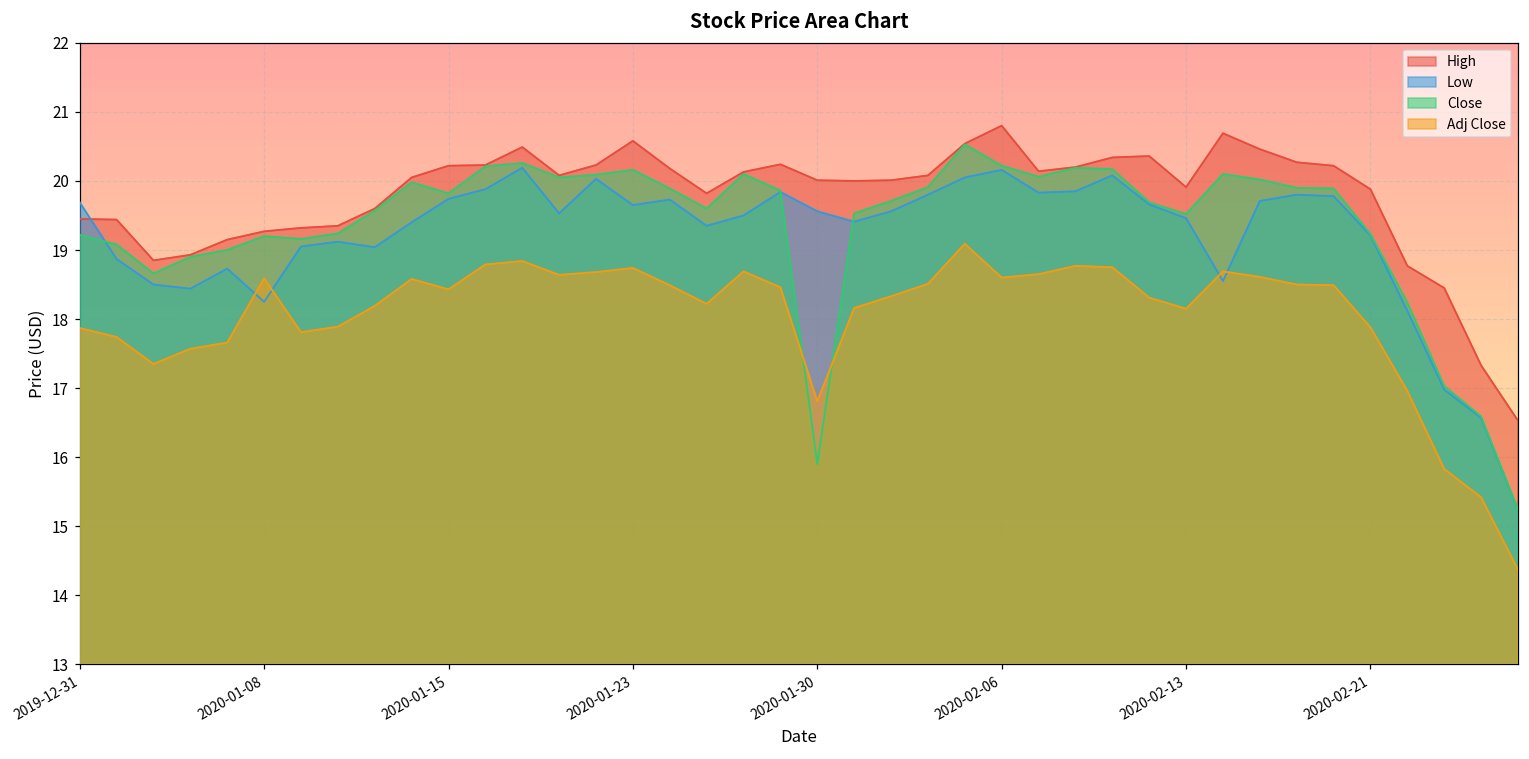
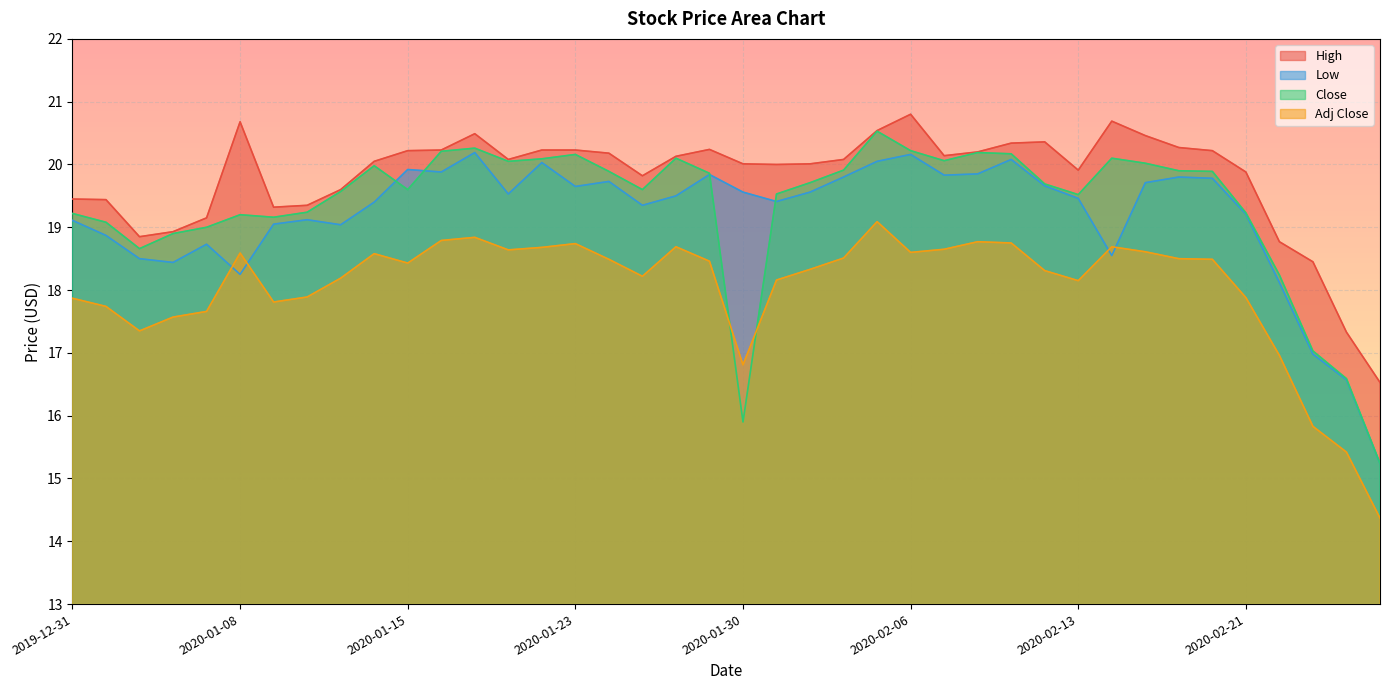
  {
    "High": {
      "2019-12-31": 19.5,
-     "2020-01-08": 19.3,
+     "2020-01-08": 20.7,
      "2020-01-15": 20.2,
-     "2020-01-23": 20.6,
+     "2020-01-23": 20.2,
      "2020-01-30": 20.0,
      "2020-02-06": 20.8,
      "2020-02-13": 19.9,
      "2020-02-21": 19.9
    },
    "Low": {
-     "2019-12-31": 19.7,
+     "2019-12-31": 19.1,
      "2020-01-08": 18.3,
-     "2020-01-15": 19.7,
+     "2020-01-15": 19.9,
      "2020-01-23": 19.7,
      "2020-01-30": 19.6,
      "2020-02-06": 20.2,
      "2020-02-13": 19.5
    },
    "Close": {
      "2019-12-31": 19.2,
      "2020-01-08": 19.2,
-     "2020-01-15": 19.8,
+     "2020-01-15": 19.6,
      "2020-01-23": 20.2,
      "2020-01-30": 15.9,
      "2020-02-06": 20.2,
      "2020-02-13": 19.5
    },
    "Adj Close": {
      "2019-12-31": 17.9,
      "2020-01-08": 18.6,
      "2020-01-15": 18.4,
      "2020-01-23": 18.7,
      "2020-01-30": 16.8,
      "2020-02-06": 18.6,
      "2020-02-13": 18.2,
      "2020-02-21": 17.9
    }
  }
